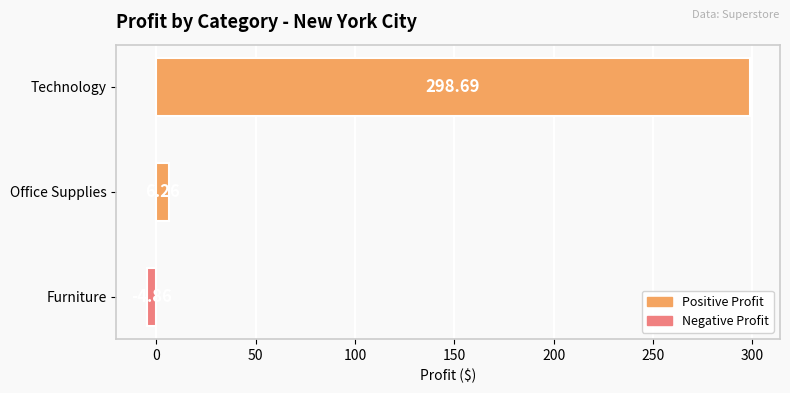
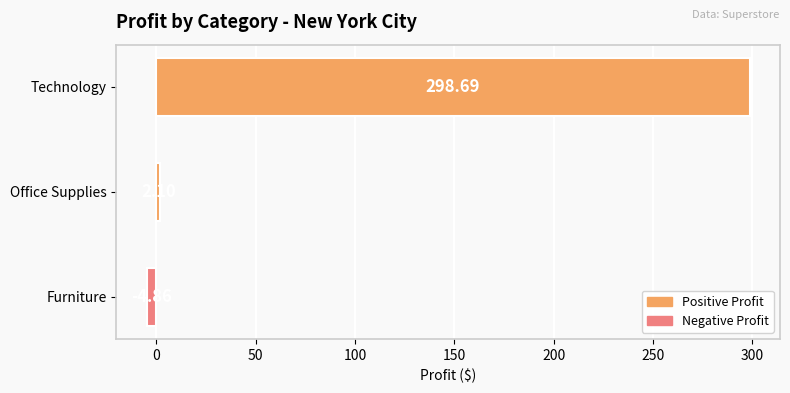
  {
-   "Office Supplies": 6,
+   "Office Supplies": 2,
    "Furniture": -5
  }
